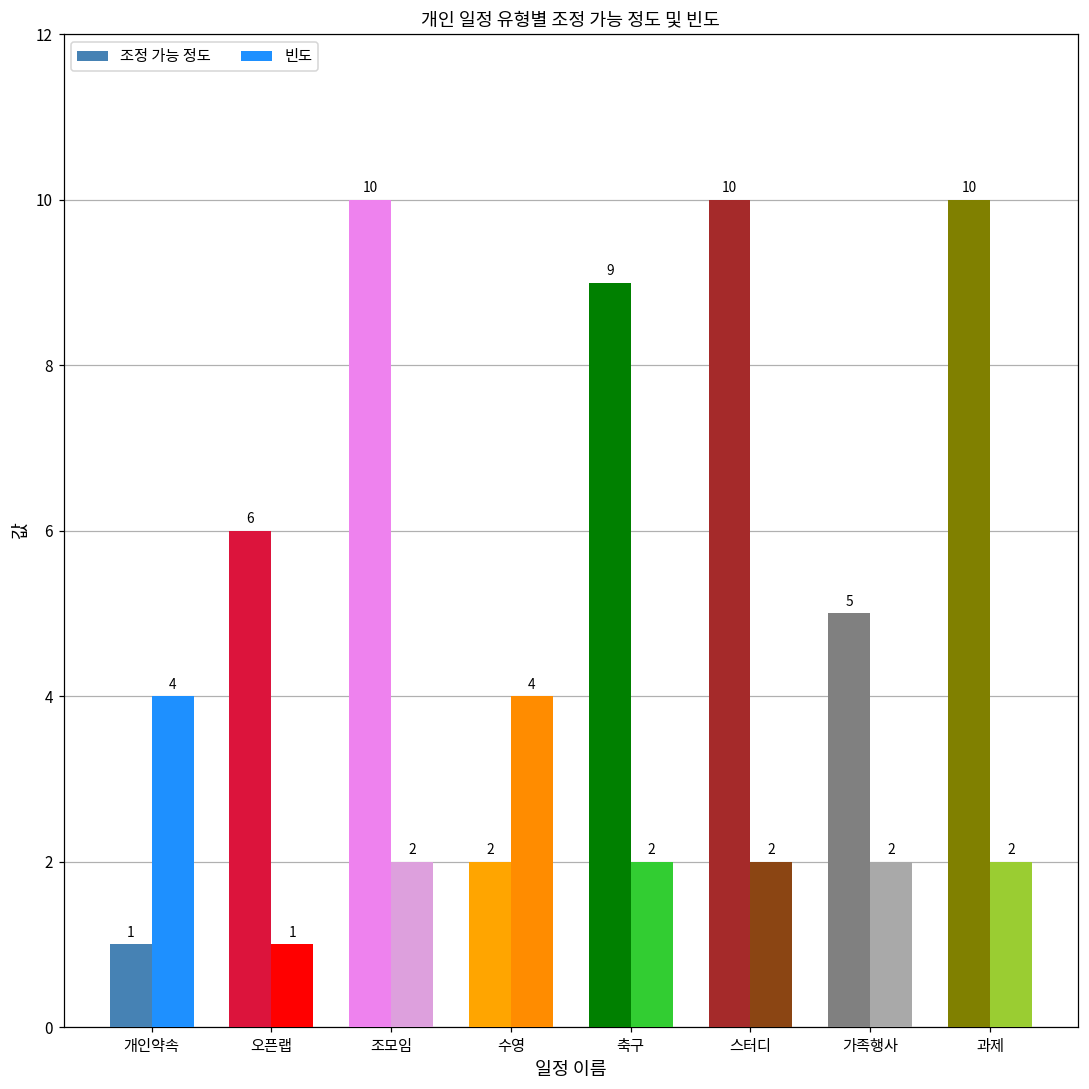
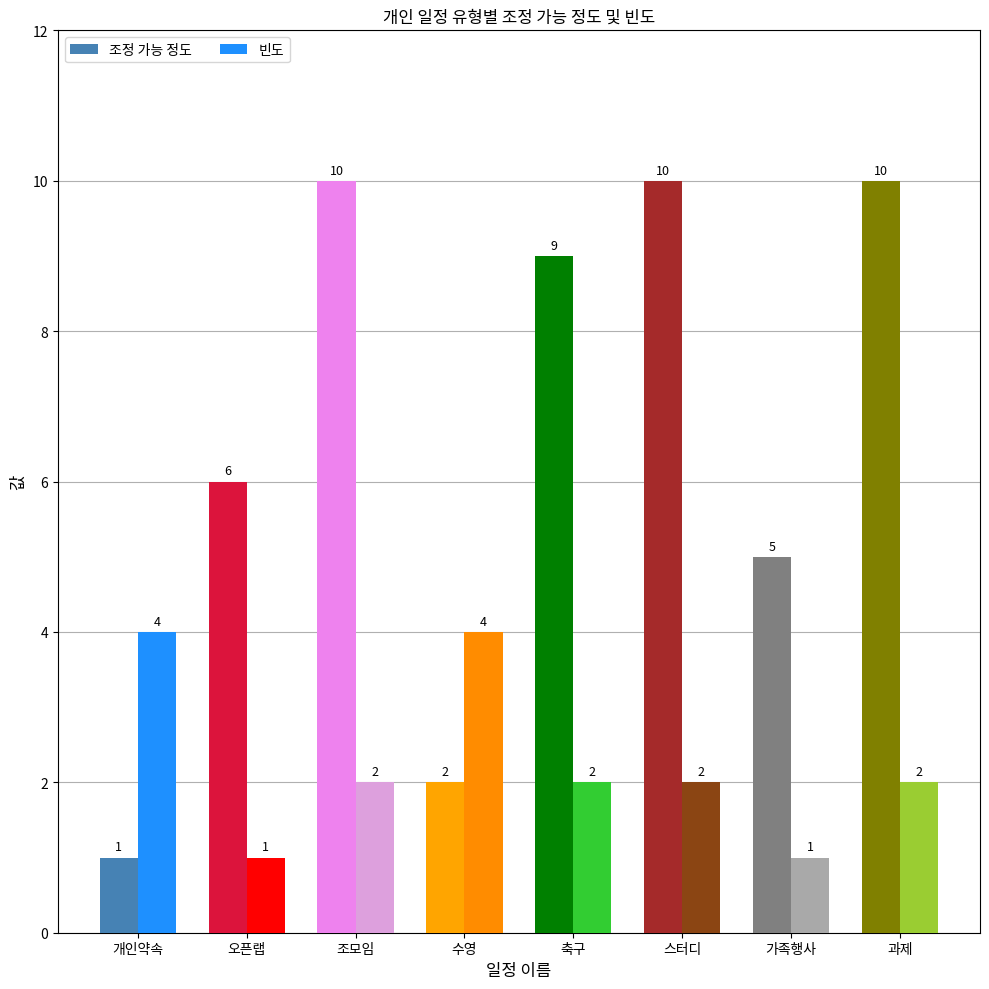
  {
    "조정 가능 정도": {
      "개인약속": 1,
      "오픈랩": 6,
      "조모임": 10,
      "수영": 2,
      "축구": 9,
      "스터디": 10,
      "가족행사": 5,
      "과제": 10
    },
    "빈도": {
      "개인약속": 4,
      "오픈랩": 1,
      "조모임": 2,
      "수영": 4,
      "축구": 2,
      "스터디": 2,
-     "가족행사": 2,
+     "가족행사": 1,
      "과제": 2
    }
  }
